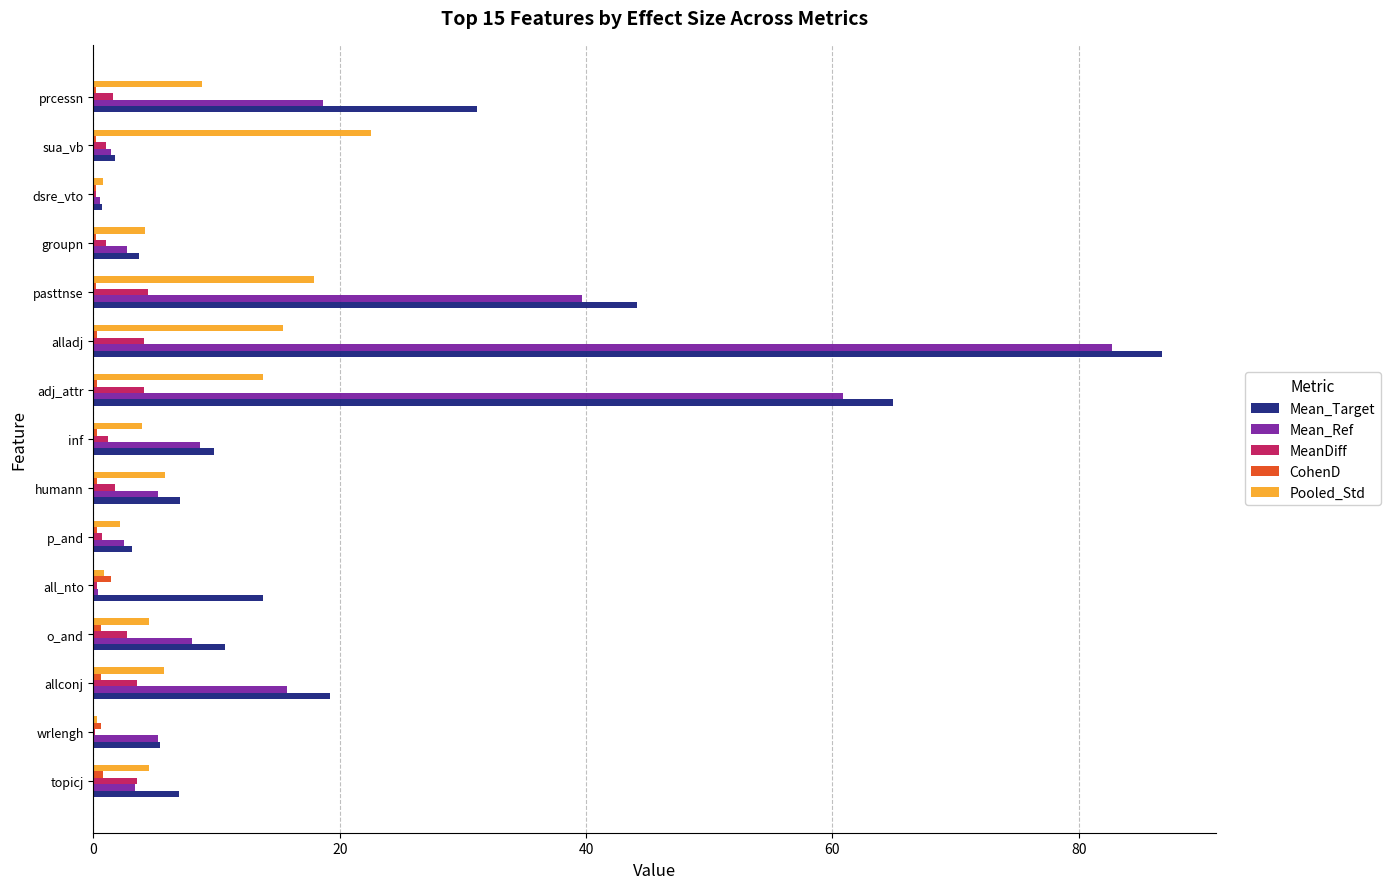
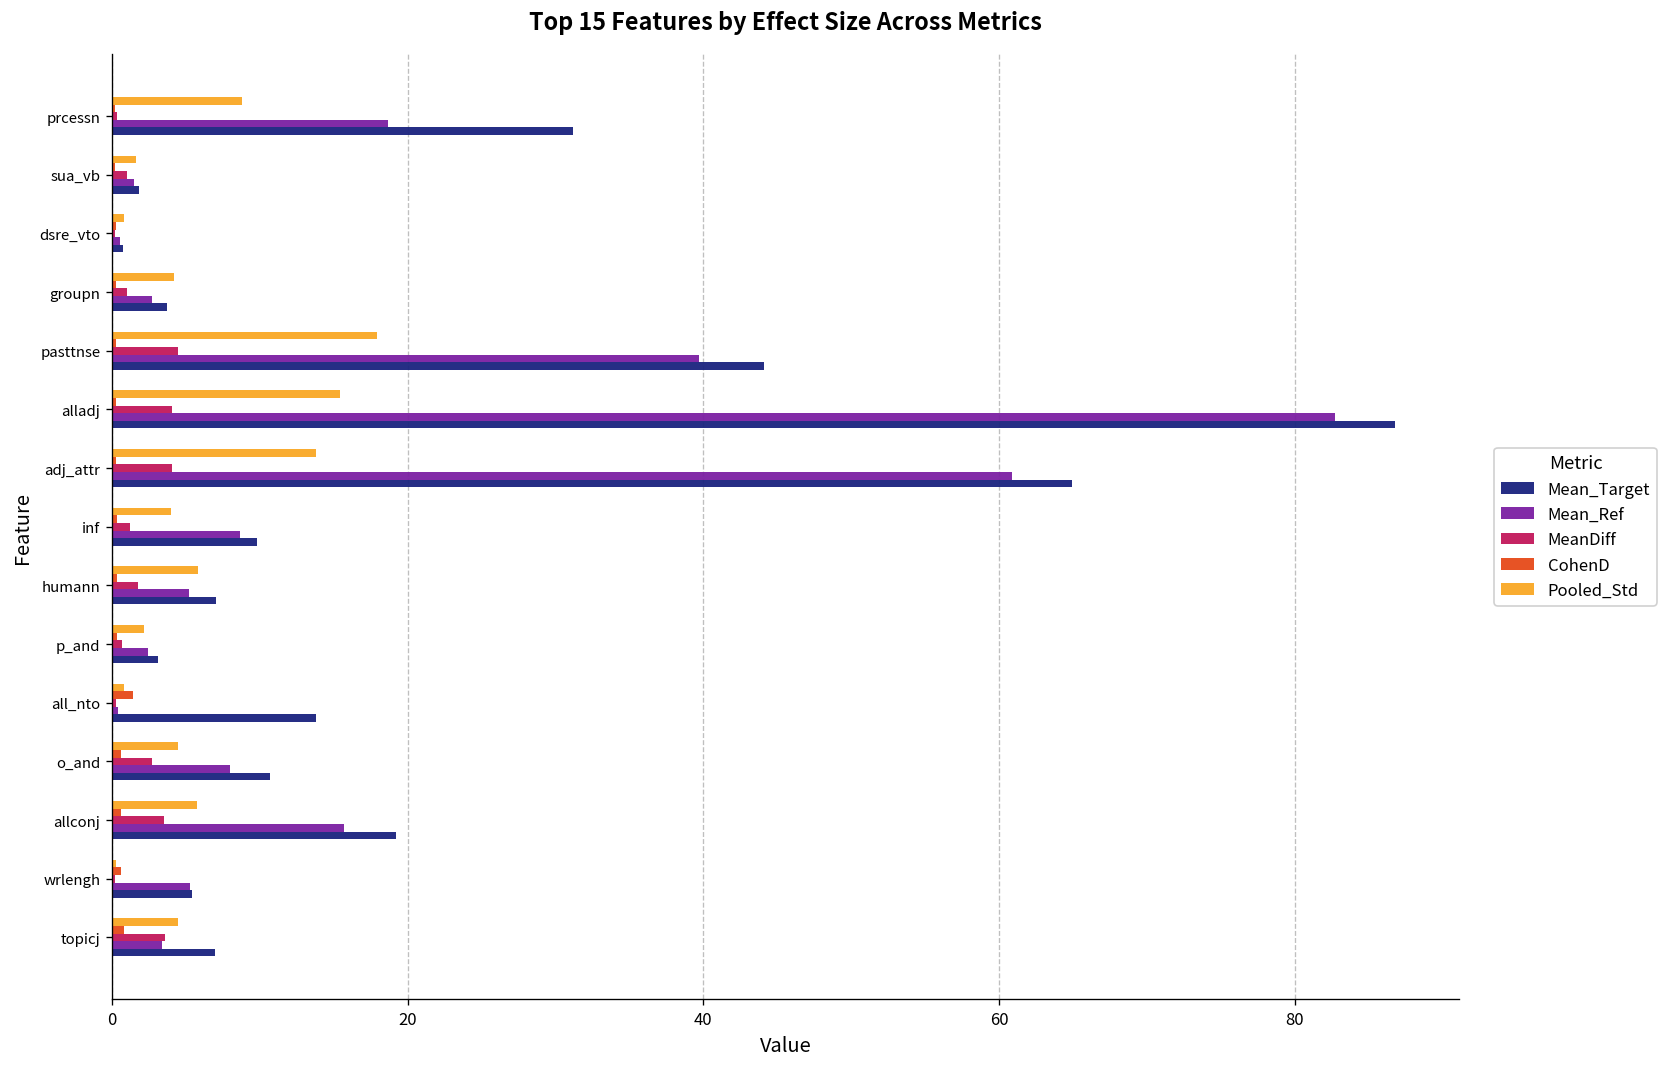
  {
    "Mean_Target": {
      "prcessn": 31.2,
      "sua_vb": 1.8,
      "dsre_vto": 0.7,
      "groupn": 3.7,
      "pasttnse": 44.1,
      "alladj": 86.8,
      "adj_attr": 64.9,
      "inf": 9.8,
      "humann": 7.0,
      "p_and": 3.1,
      "all_nto": 13.8,
      "o_and": 10.7,
      "allconj": 19.2,
      "wrlengh": 5.4,
      "topicj": 7.0
    },
    "Mean_Ref": {
      "prcessn": 18.7,
      "sua_vb": 1.5,
      "dsre_vto": 0.5,
      "groupn": 2.7,
      "pasttnse": 39.7,
      "alladj": 82.7,
      "adj_attr": 60.9,
      "inf": 8.6,
      "humann": 5.2,
      "p_and": 2.4,
      "all_nto": 0.4,
      "o_and": 8.0,
      "allconj": 15.7,
      "wrlengh": 5.2,
      "topicj": 3.4
    },
    "MeanDiff": {
-     "prcessn": 1.6,
+     "prcessn": 0.3,
      "sua_vb": 1.0,
      "groupn": 1.0,
      "pasttnse": 4.5,
      "alladj": 4.1,
      "adj_attr": 4.1,
      "inf": 1.2,
      "humann": 1.8,
      "p_and": 0.7,
      "all_nto": 0.3,
      "o_and": 2.7,
      "allconj": 3.5,
      "topicj": 3.6
    },
    "CohenD": {
      "sua_vb": 0.2,
      "dsre_vto": 0.2,
      "groupn": 0.2,
      "pasttnse": 0.2,
      "alladj": 0.3,
      "adj_attr": 0.3,
      "inf": 0.3,
      "humann": 0.3,
      "p_and": 0.3,
      "all_nto": 1.4,
      "o_and": 0.6,
      "allconj": 0.6,
      "wrlengh": 0.6,
      "topicj": 0.8
    },
    "Pooled_Std": {
      "prcessn": 8.8,
-     "sua_vb": 22.6,
+     "sua_vb": 1.6,
      "dsre_vto": 0.8,
      "groupn": 4.2,
      "pasttnse": 17.9,
      "alladj": 15.4,
      "adj_attr": 13.8,
      "inf": 4.0,
      "humann": 5.8,
      "p_and": 2.2,
      "all_nto": 0.8,
      "o_and": 4.5,
      "allconj": 5.7,
      "wrlengh": 0.3,
      "topicj": 4.5
    }
  }
